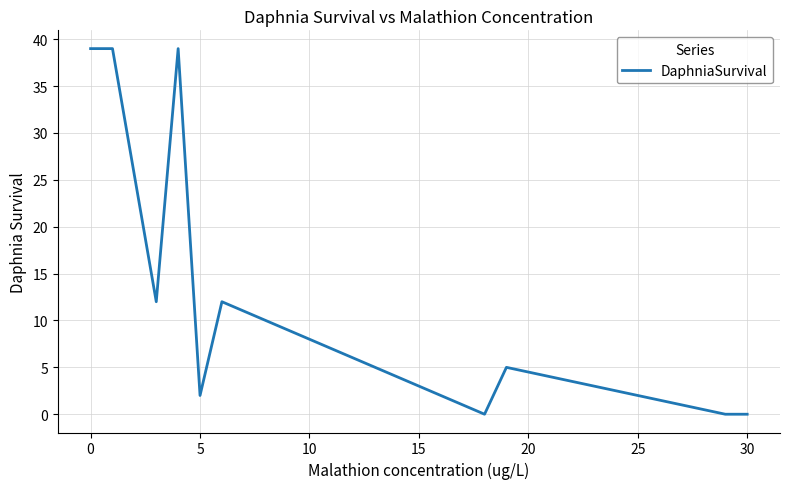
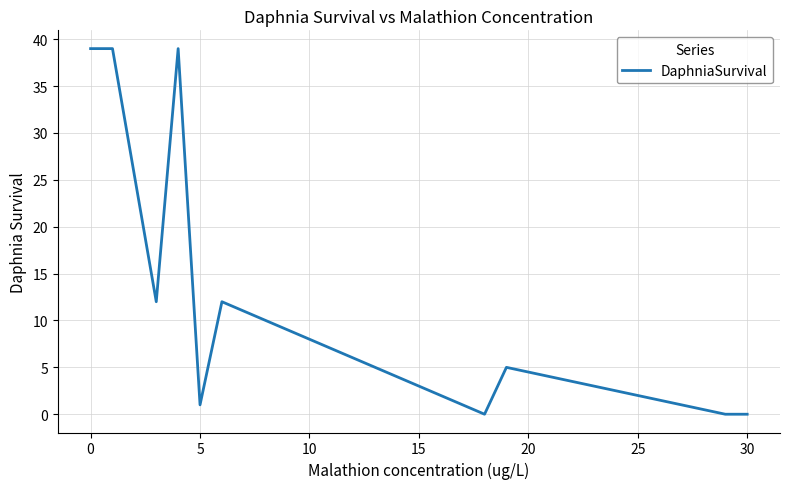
  {
    "0": 39,
-   "5": 2,
+   "5": 1,
    "30": 0
  }
